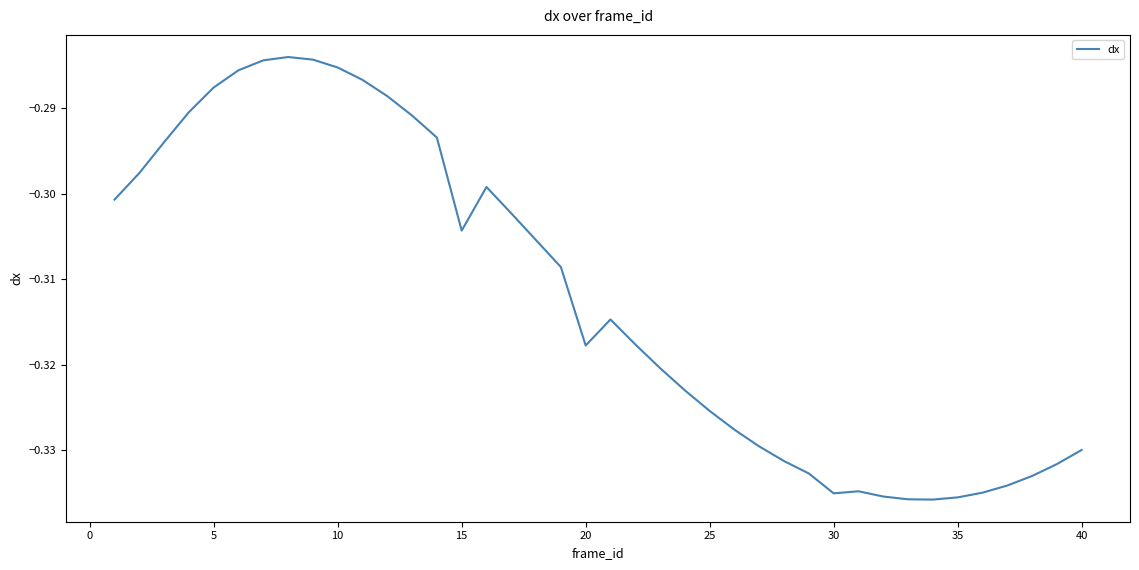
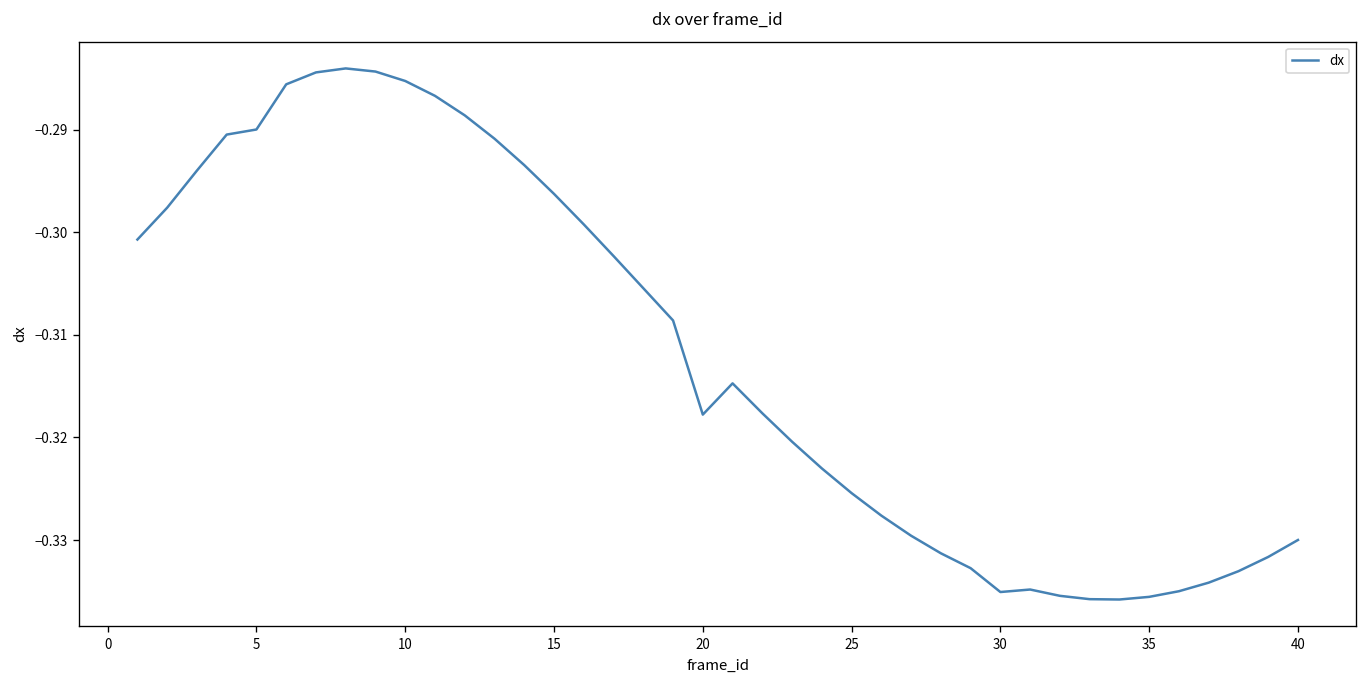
  {
-   "5": -0.288,
+   "5": -0.290,
    "10": -0.285,
-   "15": -0.304,
+   "15": -0.296,
    "20": -0.318,
    "25": -0.325,
    "30": -0.335,
    "35": -0.336,
    "40": -0.330
  }
